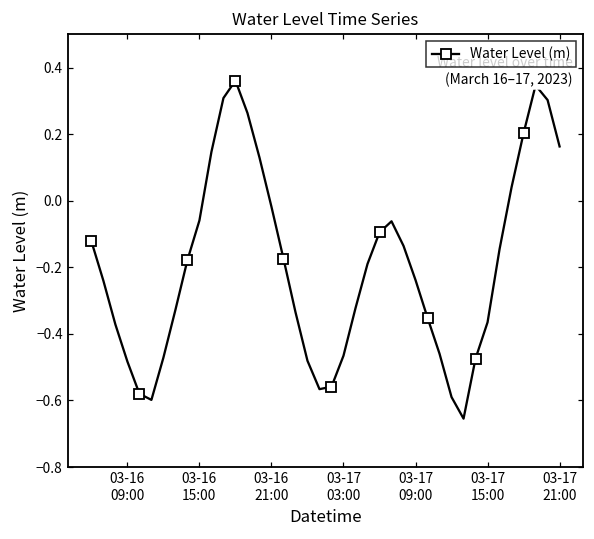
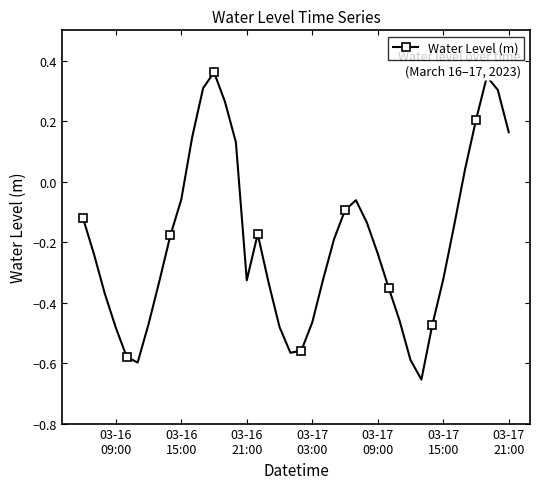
  {
    "03-16 09:00": -0.48,
    "03-16 15:00": -0.06,
-   "03-16 21:00": -0.02,
+   "03-16 21:00": -0.33,
    "03-17 03:00": -0.47,
    "03-17 09:00": -0.24,
-   "03-17 15:00": -0.36,
+   "03-17 15:00": -0.32,
    "03-17 21:00": 0.16
  }
